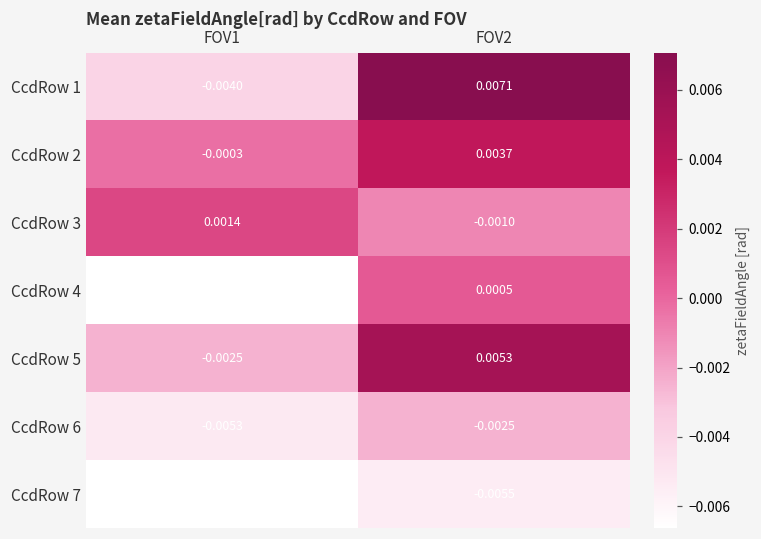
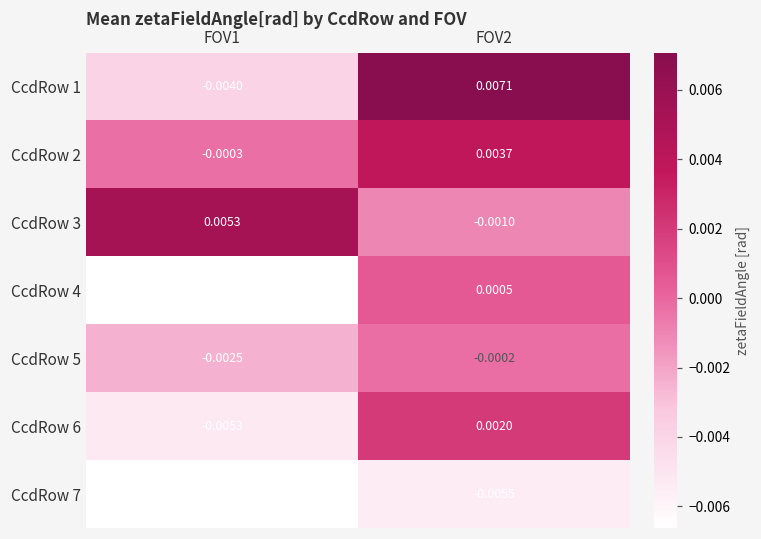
  {
    "CcdRow 1": {
      "FOV2": 0.0071
    },
    "CcdRow 2": {
      "FOV1": -0.0003,
      "FOV2": 0.0037
    },
    "CcdRow 3": {
-     "FOV1": 0.0014,
+     "FOV1": 0.0053,
      "FOV2": -0.0010
    },
    "CcdRow 4": {
      "FOV2": 0.0005
    },
    "CcdRow 5": {
      "FOV1": -0.0025,
-     "FOV2": 0.0053
+     "FOV2": -0.0002
    },
    "CcdRow 6": {
-     "FOV2": -0.0025
+     "FOV2": 0.0020
    }
  }
